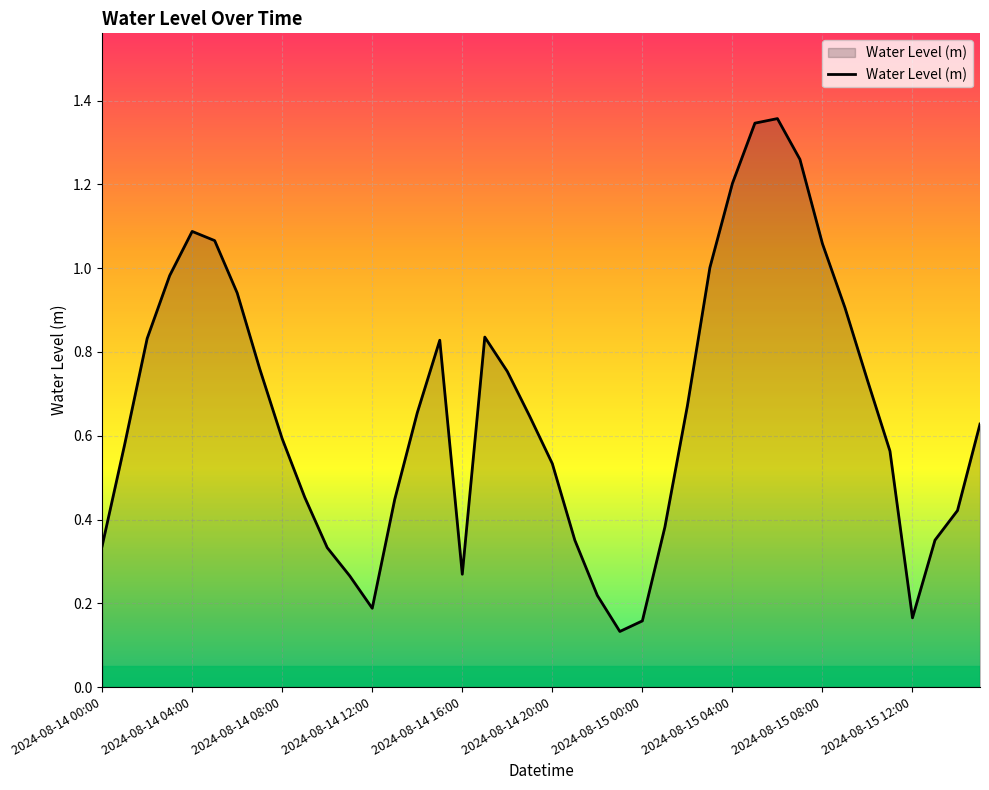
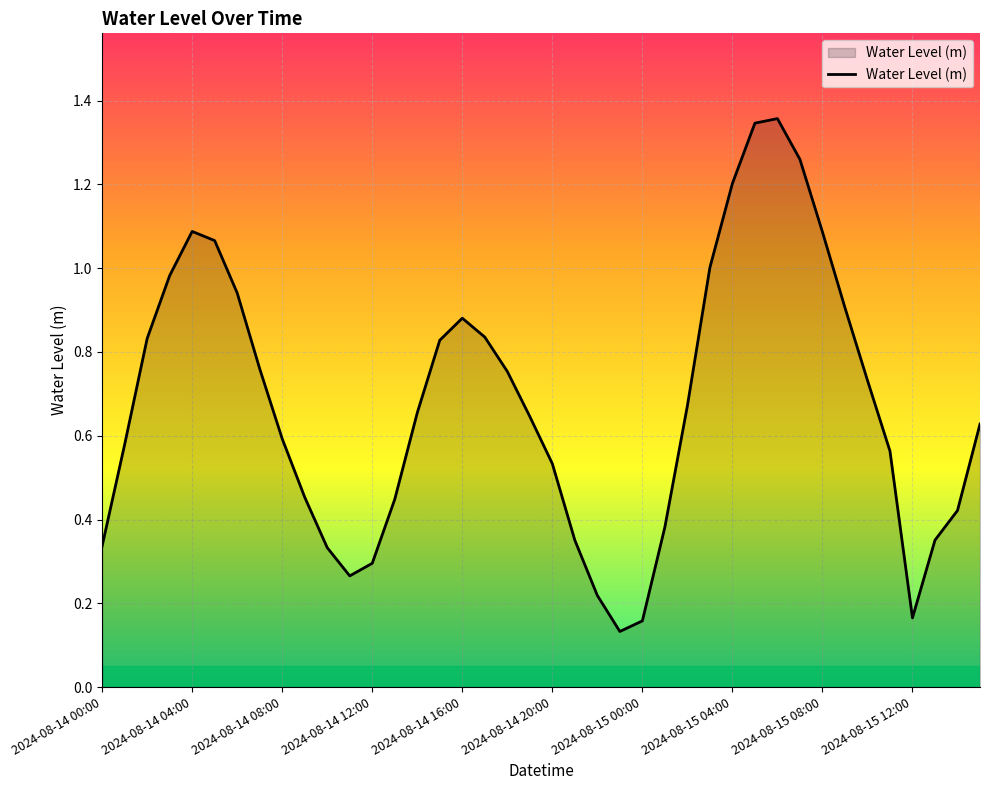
  {
    "2024-08-14 00:00": 0.34,
    "2024-08-14 04:00": 1.09,
    "2024-08-14 08:00": 0.59,
-   "2024-08-14 12:00": 0.19,
-   "2024-08-14 16:00": 0.27,
+   "2024-08-14 12:00": 0.30,
+   "2024-08-14 16:00": 0.88,
    "2024-08-14 20:00": 0.53,
    "2024-08-15 00:00": 0.16,
    "2024-08-15 04:00": 1.20,
-   "2024-08-15 08:00": 1.06,
+   "2024-08-15 08:00": 1.09,
    "2024-08-15 12:00": 0.17
  }
